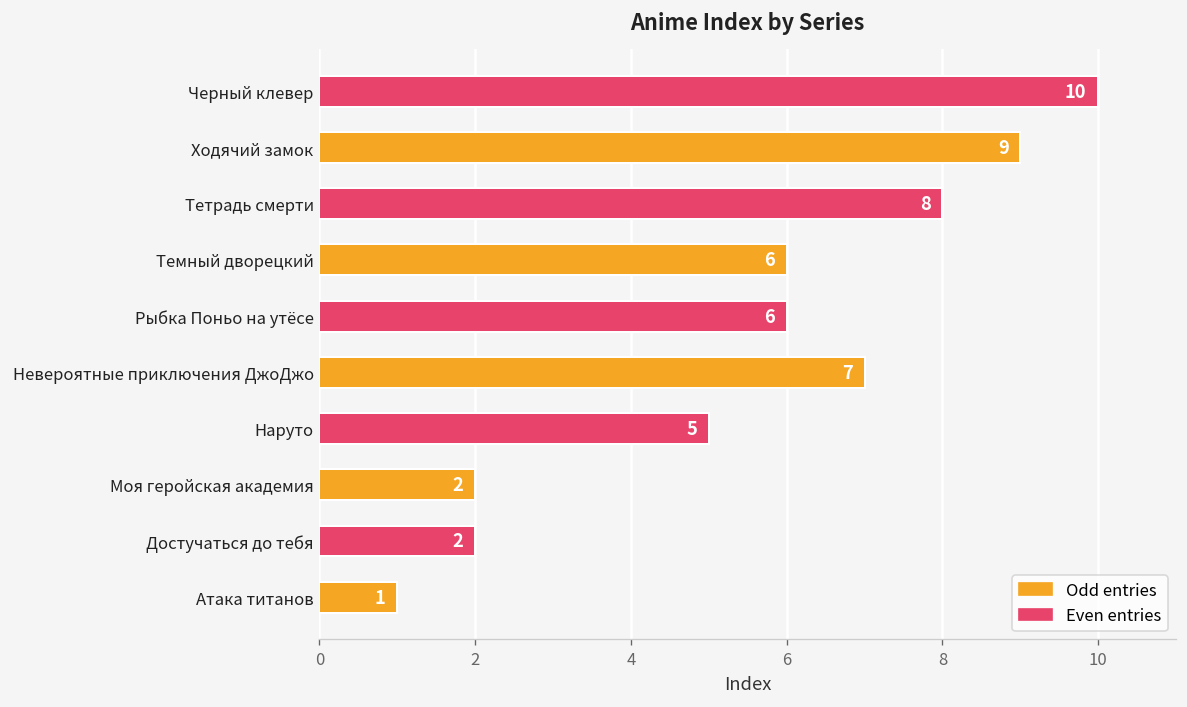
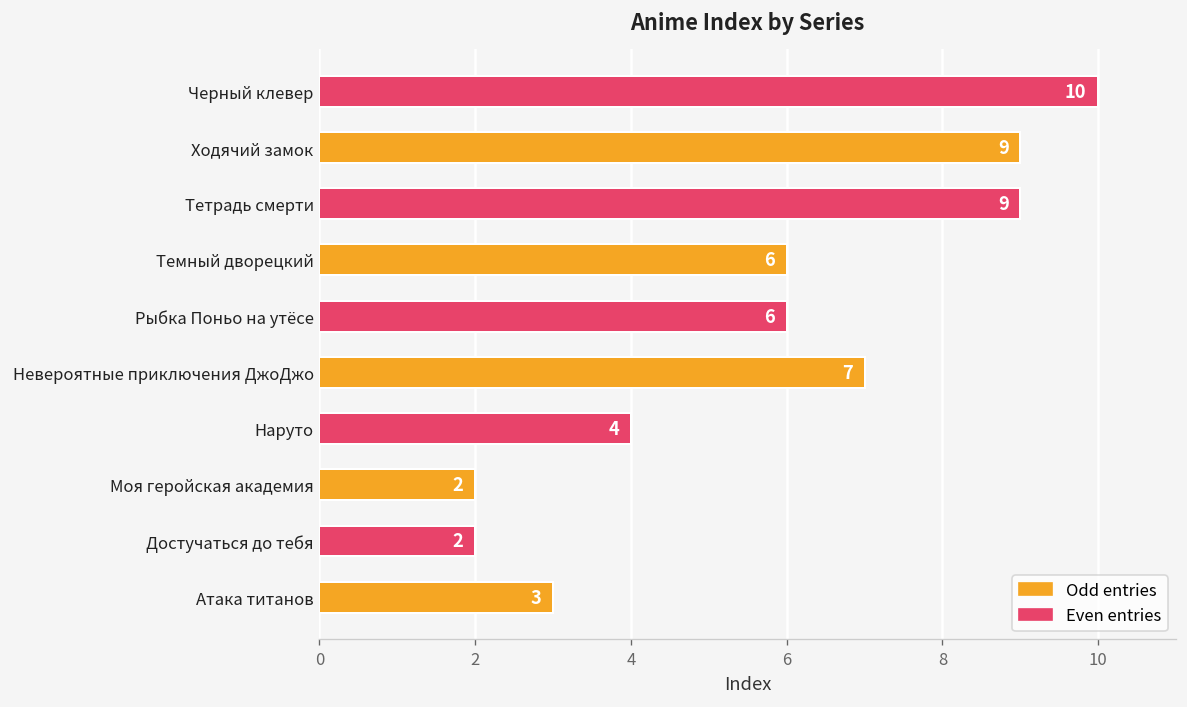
  {
    "Черный клевер": 10,
    "Ходячий замок": 9,
-   "Тетрадь смерти": 8,
+   "Тетрадь смерти": 9,
    "Темный дворецкий": 6,
    "Рыбка Поньо на утёсе": 6,
    "Невероятные приключения ДжоДжо": 7,
-   "Наруто": 5,
+   "Наруто": 4,
    "Моя геройская академия": 2,
    "Достучаться до тебя": 2,
-   "Атака титанов": 1
+   "Атака титанов": 3
  }
